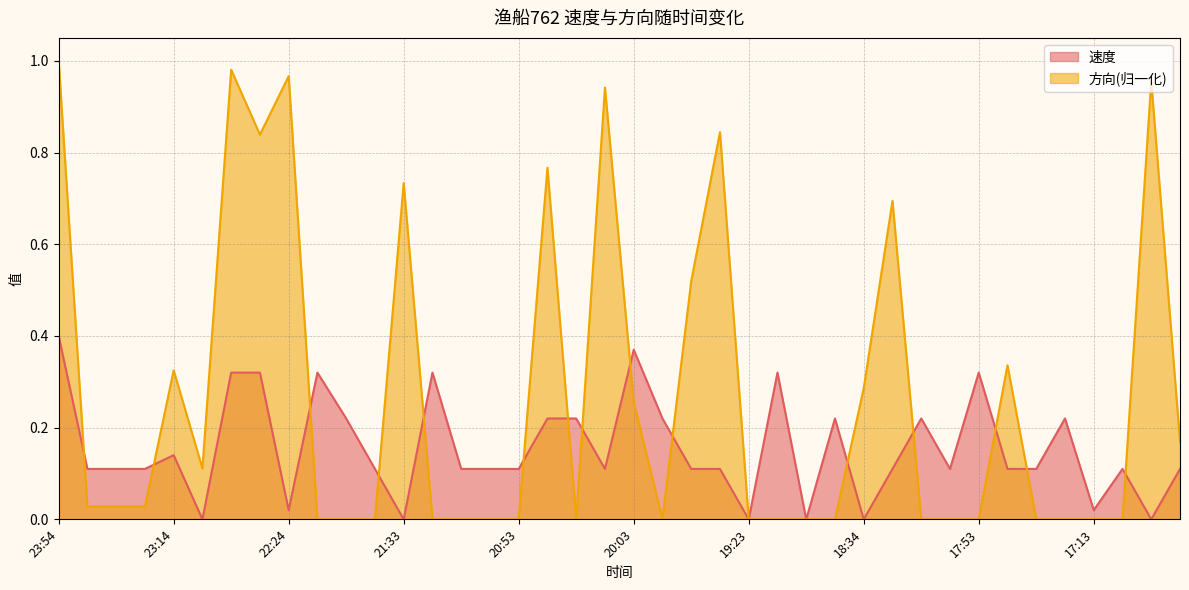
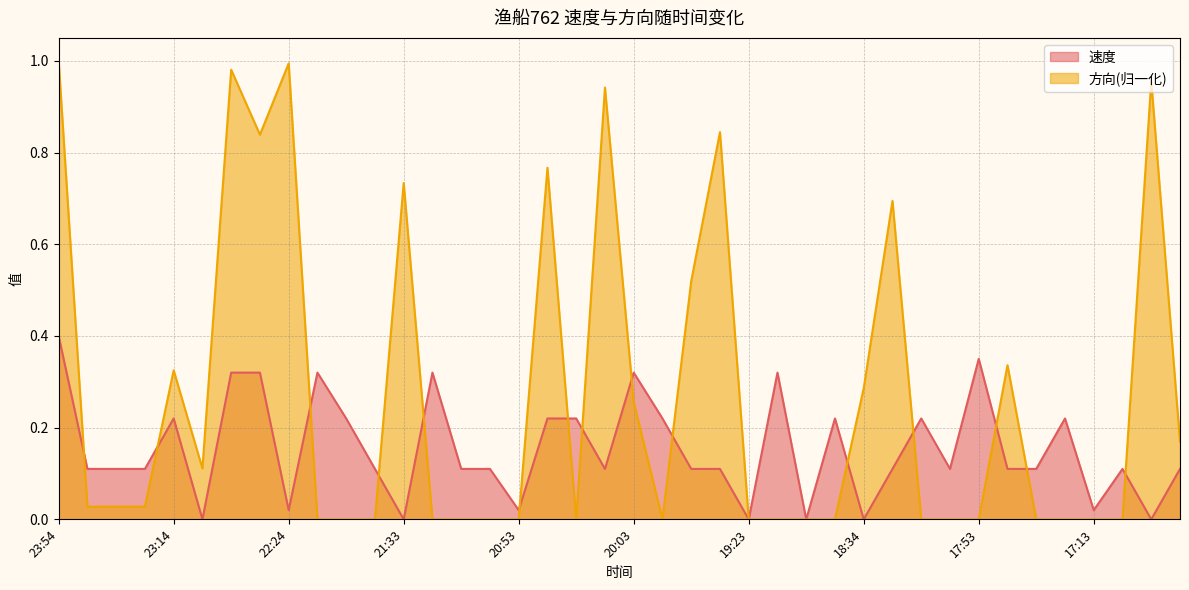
  {
    "速度": {
      "23:54": 0.40,
-     "23:14": 0.14,
+     "23:14": 0.22,
      "22:24": 0.02,
      "21:33": 0.00,
-     "20:53": 0.11,
-     "20:03": 0.37,
+     "20:53": 0.02,
+     "20:03": 0.32,
      "18:34": 0.00,
-     "17:53": 0.32,
+     "17:53": 0.35,
      "17:13": 0.02
    },
    "方向(归一化)": {
      "23:54": 1.00,
      "23:14": 0.33,
-     "22:24": 0.97,
+     "22:24": 0.99,
      "21:33": 0.73,
      "20:53": 0.00,
      "20:03": 0.26,
      "18:34": 0.29,
      "17:53": 0.00,
      "17:13": 0.00
    }
  }
